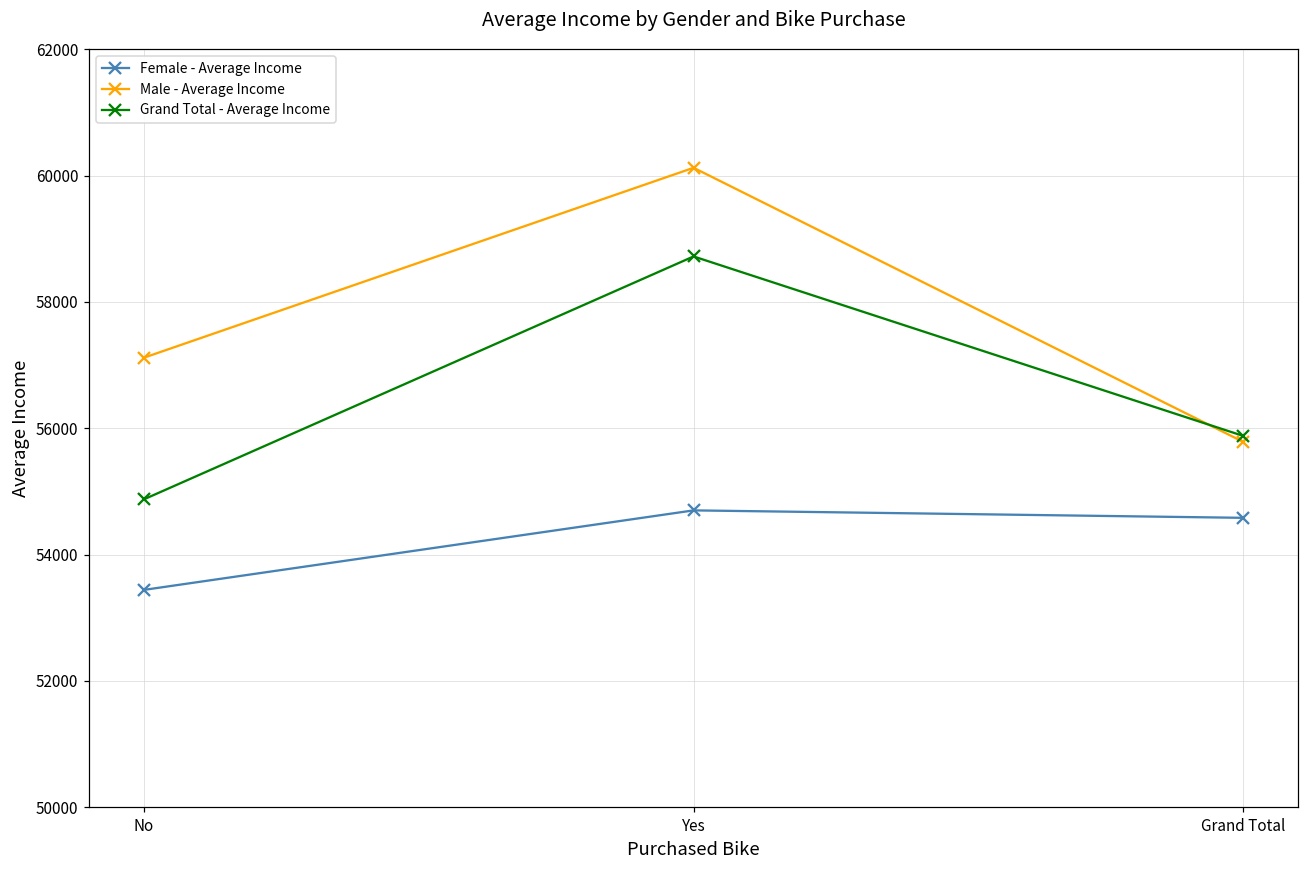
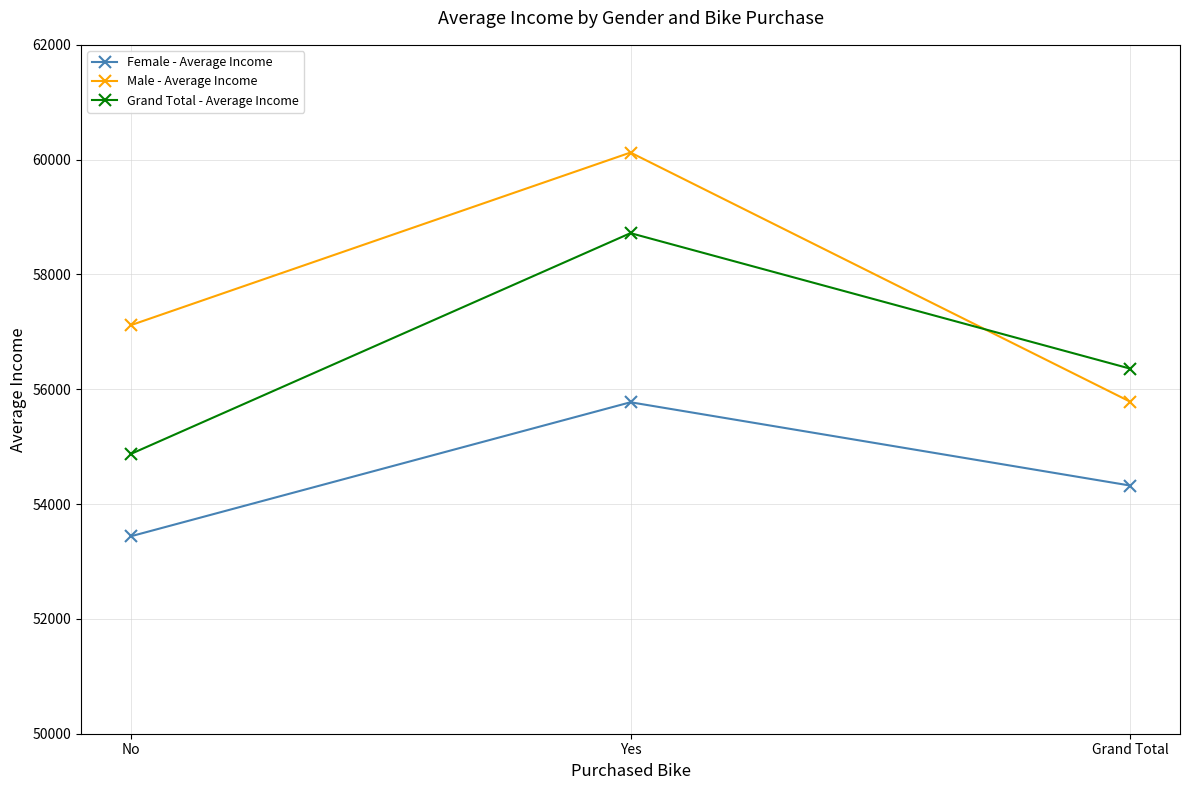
  {
    "Female - Average Income": {
      "No": 53400,
-     "Yes": 54700,
-     "Grand Total": 54600
+     "Yes": 55800,
+     "Grand Total": 54300
    },
    "Male - Average Income": {
      "No": 57100,
      "Yes": 60100,
      "Grand Total": 55800
    },
    "Grand Total - Average Income": {
      "No": 54900,
      "Yes": 58700,
-     "Grand Total": 55900
+     "Grand Total": 56400
    }
  }
